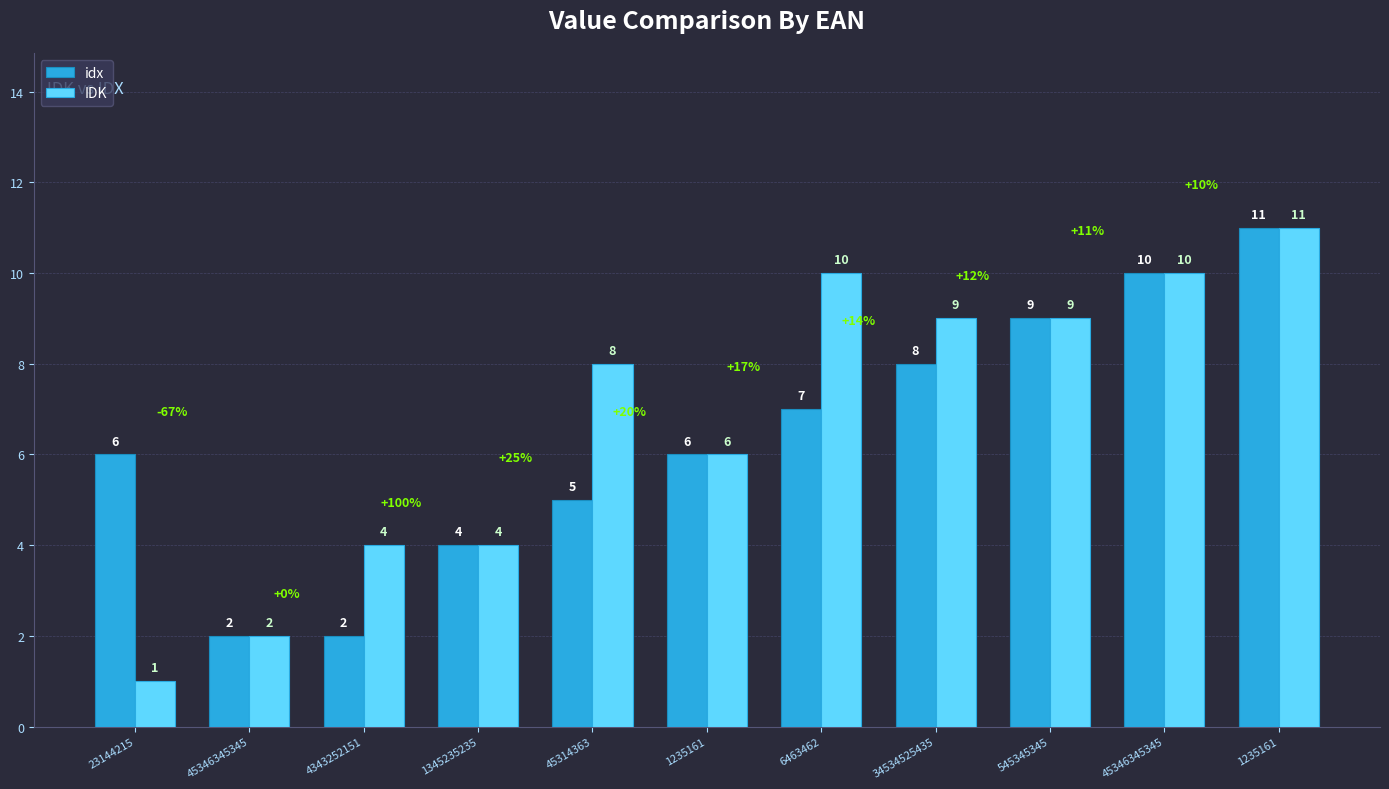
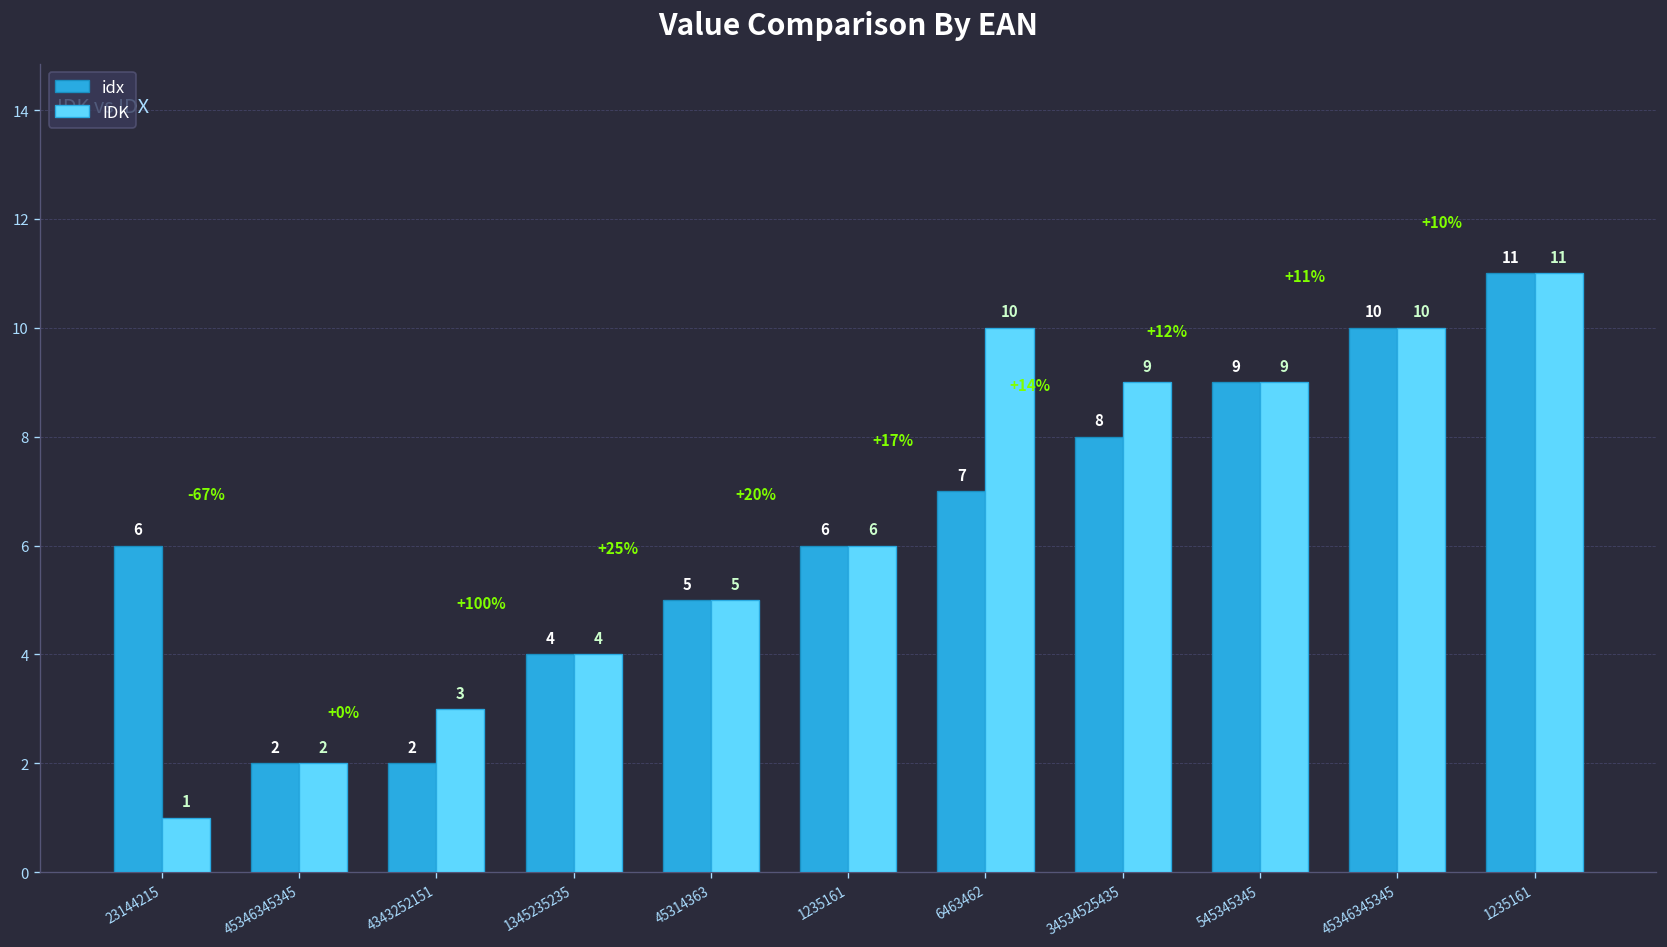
  {
    "idx": {
      "23144215": 6,
      "4343252151": 2,
      "1345235235": 4,
      "45314363": 5,
      "6463462": 7,
      "34534525435": 8,
      "545345345": 9
    },
    "IDK": {
      "23144215": 1,
-     "4343252151": 4,
+     "4343252151": 3,
      "1345235235": 4,
-     "45314363": 8,
+     "45314363": 5,
      "6463462": 10,
      "34534525435": 9,
      "545345345": 9
    }
  }
